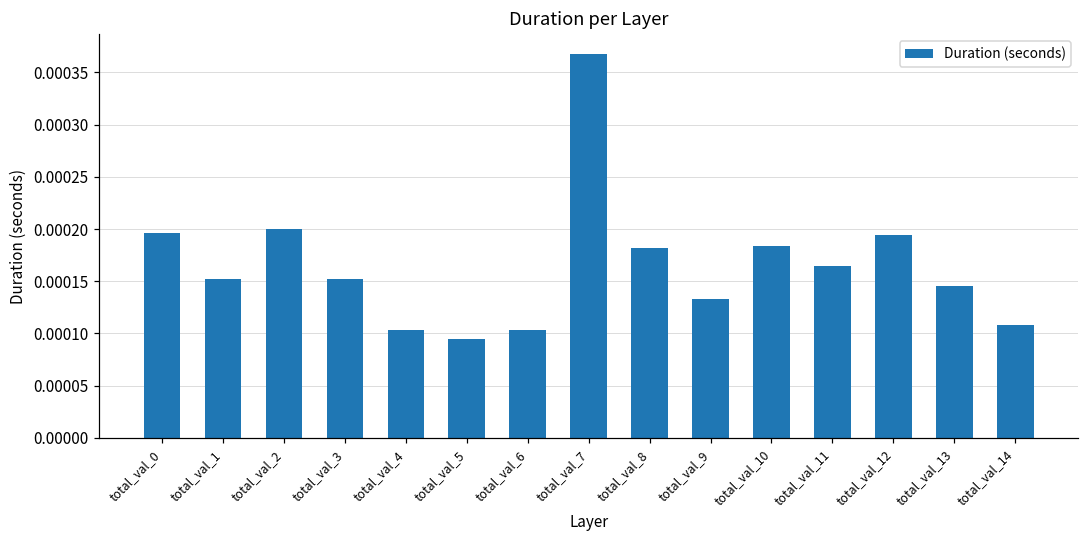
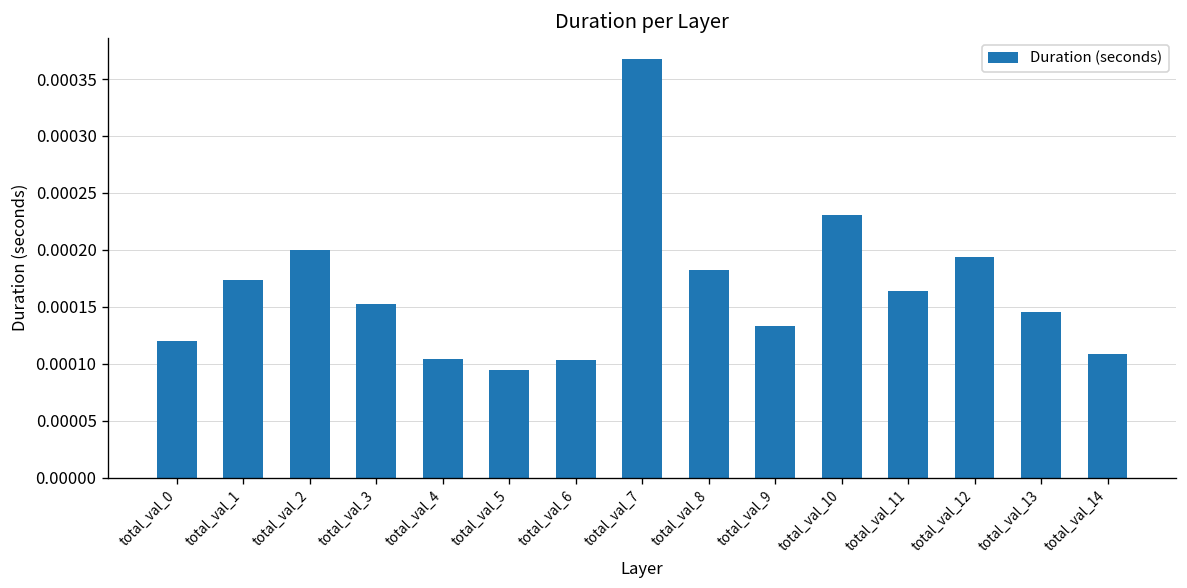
  {
-   "total_val_0": 0.00020,
-   "total_val_1": 0.00015,
+   "total_val_0": 0.00012,
+   "total_val_1": 0.00017,
    "total_val_2": 0.00020,
    "total_val_3": 0.00015,
    "total_val_4": 0.00010,
    "total_val_5": 0.00009,
    "total_val_6": 0.00010,
    "total_val_7": 0.00037,
    "total_val_8": 0.00018,
    "total_val_9": 0.00013,
-   "total_val_10": 0.00018,
+   "total_val_10": 0.00023,
    "total_val_11": 0.00016,
    "total_val_12": 0.00019,
    "total_val_13": 0.00015,
    "total_val_14": 0.00011
  }
